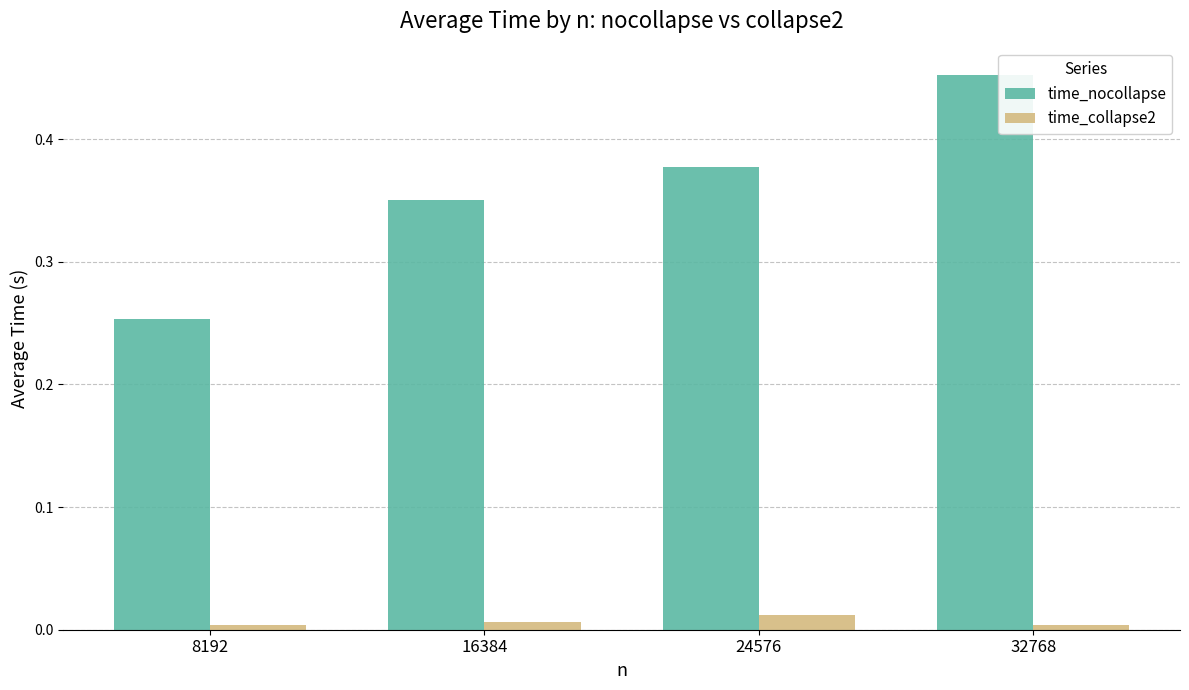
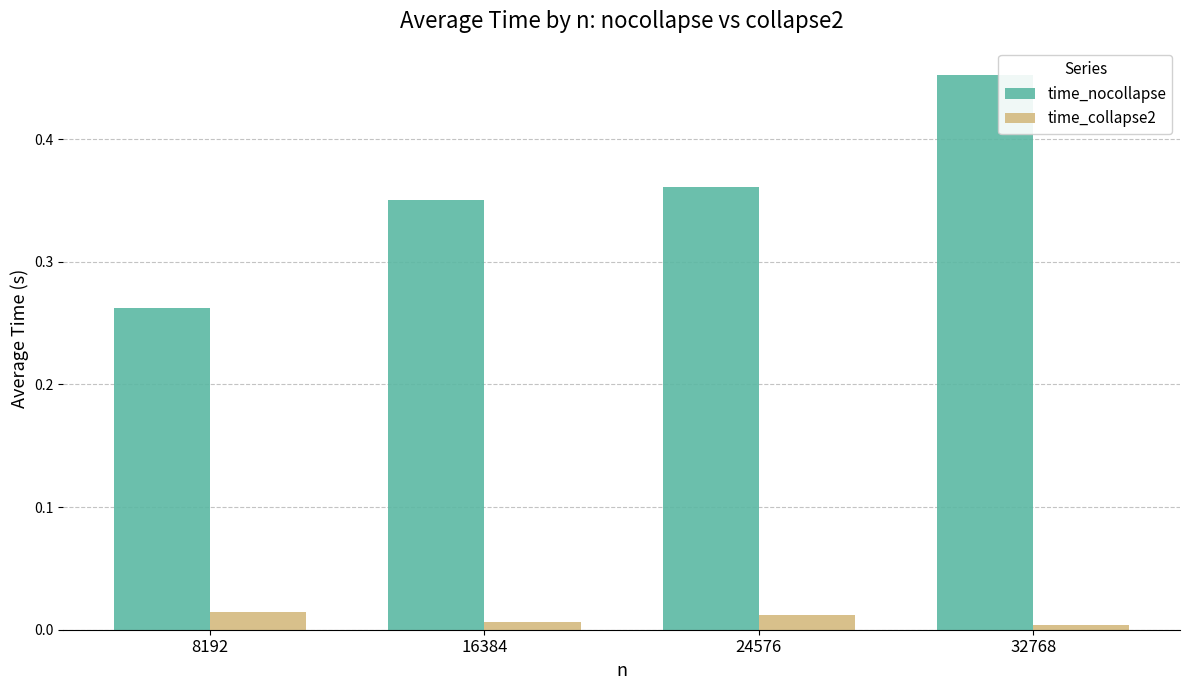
  {
    "time_nocollapse": {
-     "8192": 0.253,
+     "8192": 0.262,
      "16384": 0.350,
-     "24576": 0.378,
+     "24576": 0.361,
      "32768": 0.452
    },
    "time_collapse2": {
-     "8192": 0.004,
+     "8192": 0.015,
      "16384": 0.006,
      "24576": 0.012,
      "32768": 0.004
    }
  }
